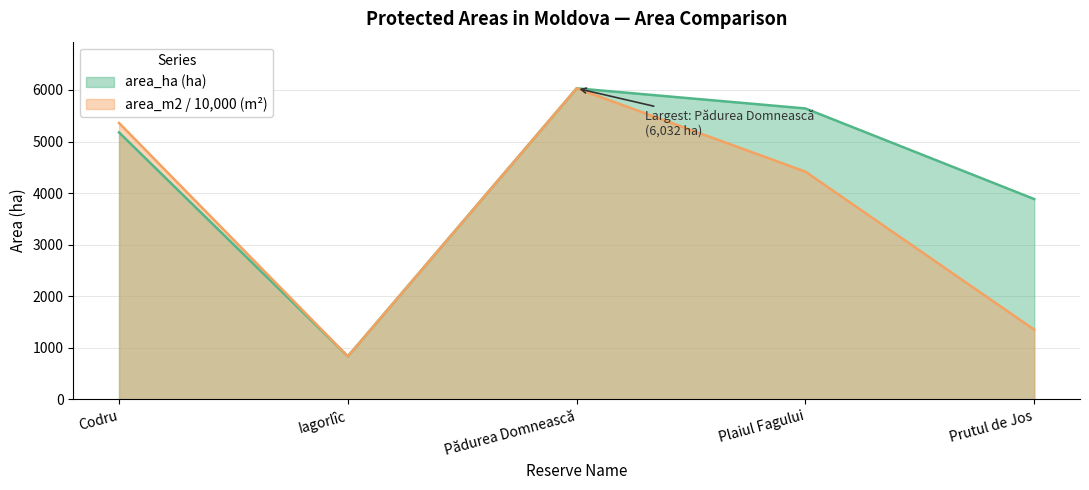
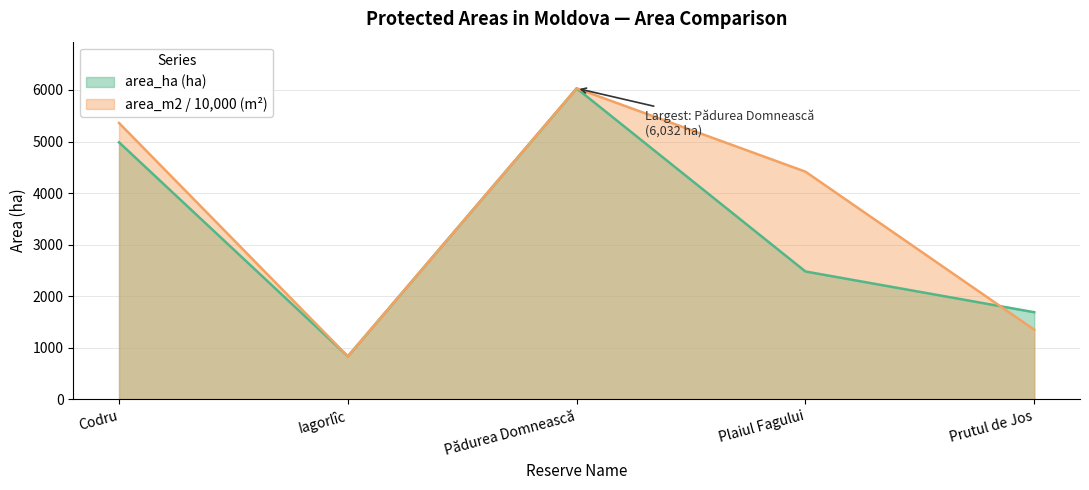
  {
    "area_ha (ha)": {
-     "Codru": 5200,
-     "Plaiul Fagului": 5600,
-     "Prutul de Jos": 3900
+     "Codru": 5000,
+     "Plaiul Fagului": 2500,
+     "Prutul de Jos": 1700
    },
    "area_m2 / 10,000 (m²)": {
      "Codru": 5400,
      "Plaiul Fagului": 4400,
      "Prutul de Jos": 1400
    }
  }
